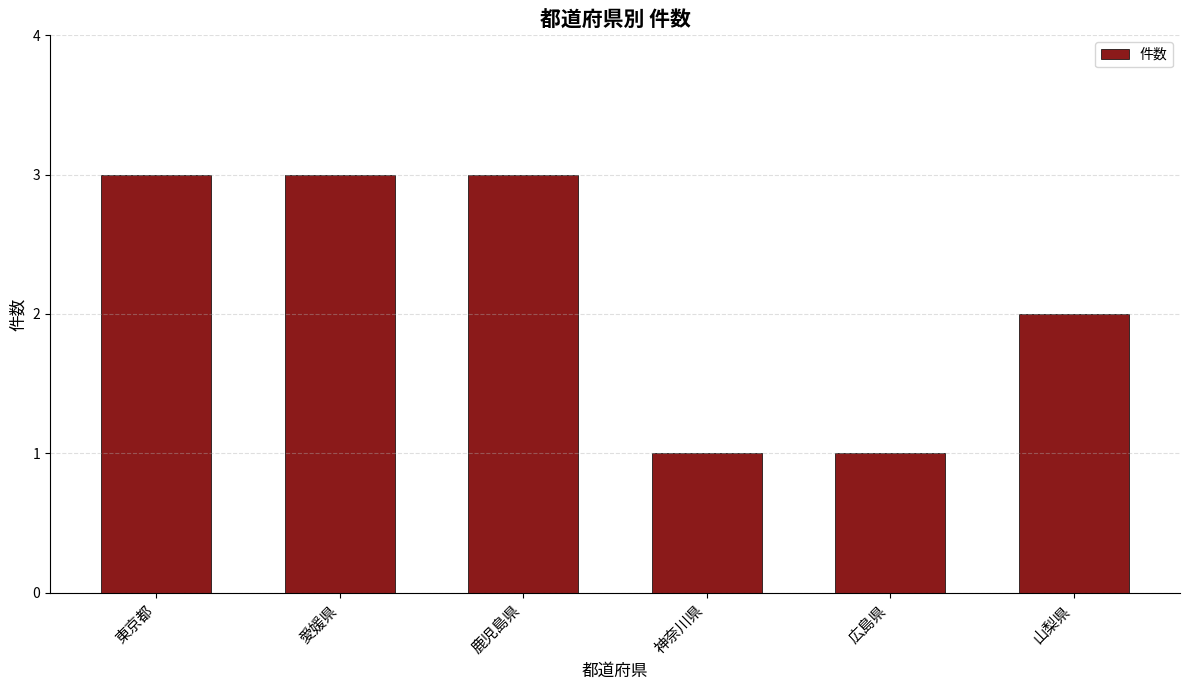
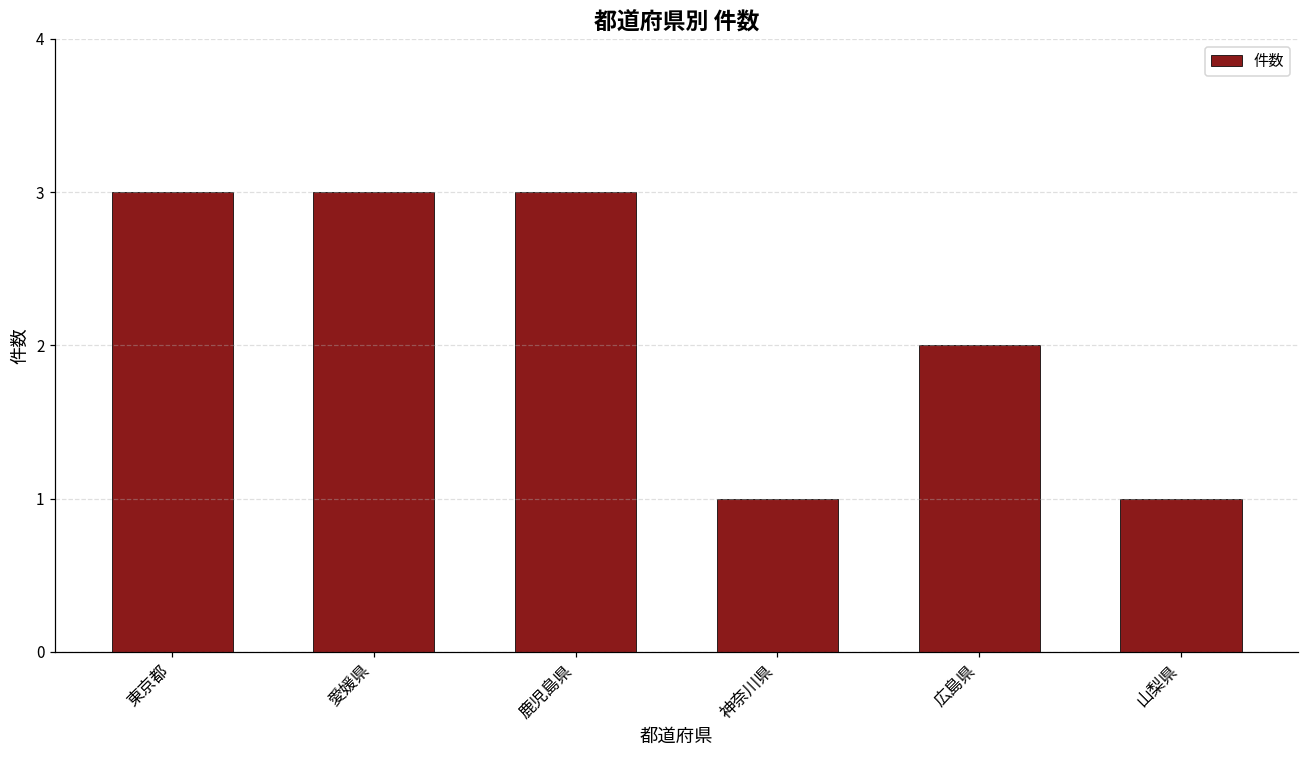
  {
    "東京都": 3,
    "愛媛県": 3,
    "鹿児島県": 3,
    "神奈川県": 1,
-   "広島県": 1,
-   "山梨県": 2
+   "広島県": 2,
+   "山梨県": 1
  }
